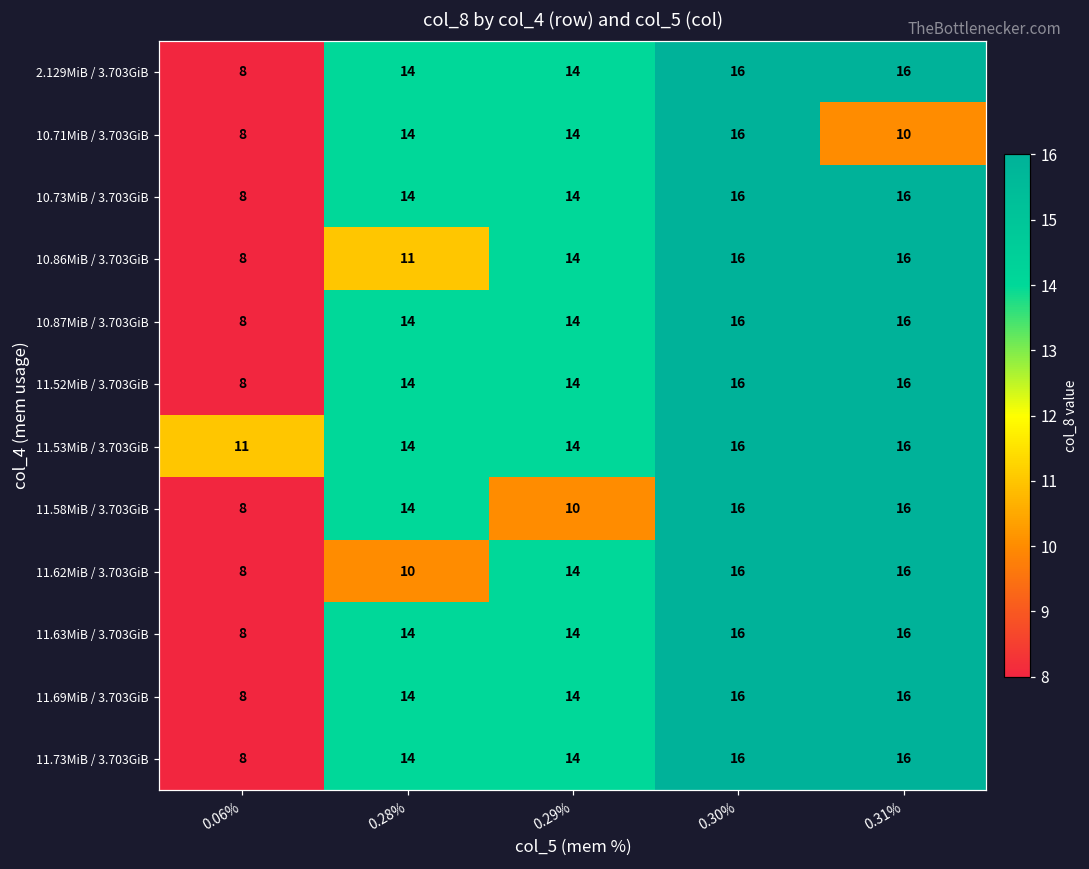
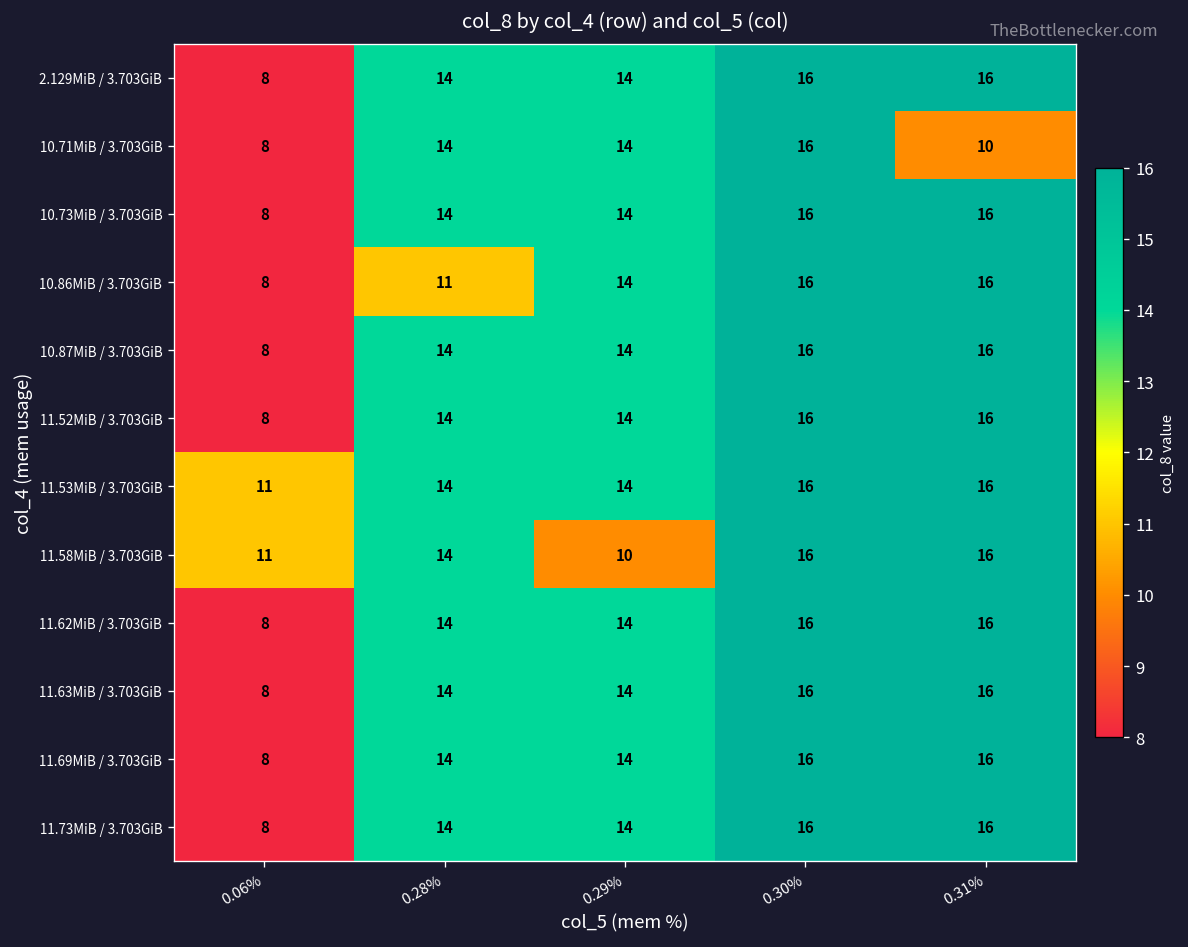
  {
    "2.129MiB / 3.703GiB": {
      "0.06%": 8,
      "0.28%": 14,
      "0.29%": 14,
      "0.30%": 16,
      "0.31%": 16
    },
    "10.71MiB / 3.703GiB": {
      "0.06%": 8,
      "0.28%": 14,
      "0.29%": 14,
      "0.30%": 16,
      "0.31%": 10
    },
    "10.73MiB / 3.703GiB": {
      "0.06%": 8,
      "0.28%": 14,
      "0.29%": 14,
      "0.30%": 16,
      "0.31%": 16
    },
    "10.86MiB / 3.703GiB": {
      "0.06%": 8,
      "0.28%": 11,
      "0.29%": 14,
      "0.30%": 16,
      "0.31%": 16
    },
    "10.87MiB / 3.703GiB": {
      "0.06%": 8,
      "0.28%": 14,
      "0.29%": 14,
      "0.30%": 16,
      "0.31%": 16
    },
    "11.52MiB / 3.703GiB": {
      "0.06%": 8,
      "0.28%": 14,
      "0.29%": 14,
      "0.30%": 16,
      "0.31%": 16
    },
    "11.53MiB / 3.703GiB": {
      "0.06%": 11,
      "0.28%": 14,
      "0.29%": 14,
      "0.30%": 16,
      "0.31%": 16
    },
    "11.58MiB / 3.703GiB": {
-     "0.06%": 8,
+     "0.06%": 11,
      "0.28%": 14,
      "0.29%": 10,
      "0.30%": 16,
      "0.31%": 16
    },
    "11.62MiB / 3.703GiB": {
      "0.06%": 8,
-     "0.28%": 10,
+     "0.28%": 14,
      "0.29%": 14,
      "0.30%": 16,
      "0.31%": 16
    },
    "11.63MiB / 3.703GiB": {
      "0.06%": 8,
      "0.28%": 14,
      "0.29%": 14,
      "0.30%": 16,
      "0.31%": 16
    },
    "11.69MiB / 3.703GiB": {
      "0.06%": 8,
      "0.28%": 14,
      "0.29%": 14,
      "0.30%": 16,
      "0.31%": 16
    },
    "11.73MiB / 3.703GiB": {
      "0.06%": 8,
      "0.28%": 14,
      "0.29%": 14,
      "0.30%": 16,
      "0.31%": 16
    }
  }
